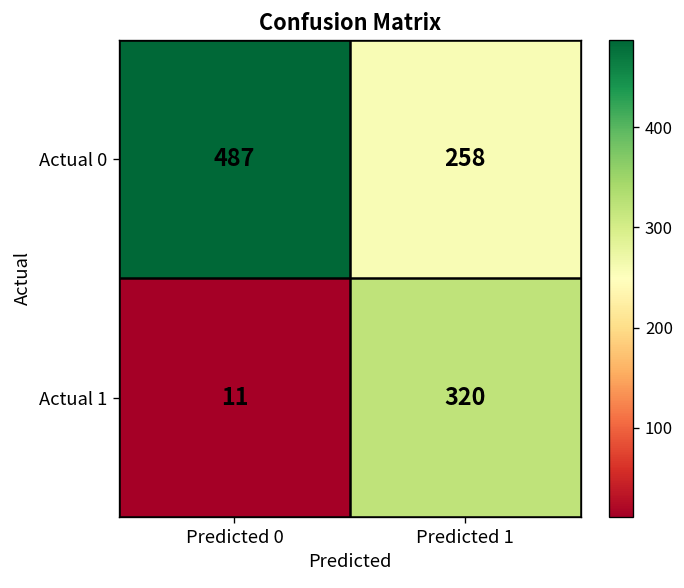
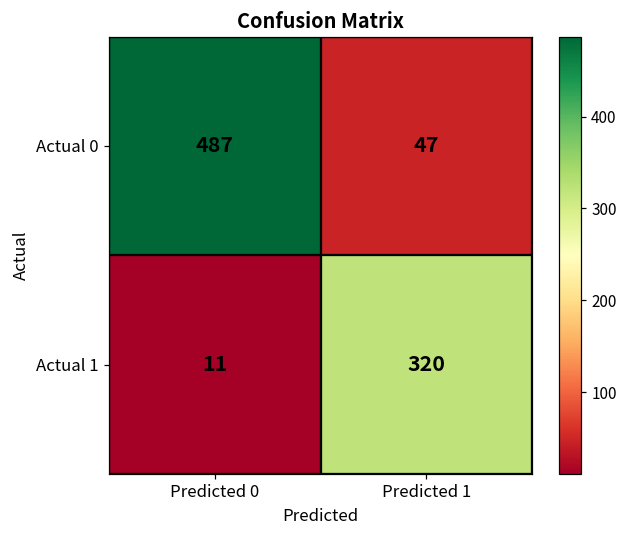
  {
    "Actual 0": {
      "Predicted 0": 487,
-     "Predicted 1": 258
+     "Predicted 1": 47
    },
    "Actual 1": {
      "Predicted 0": 11,
      "Predicted 1": 320
    }
  }
